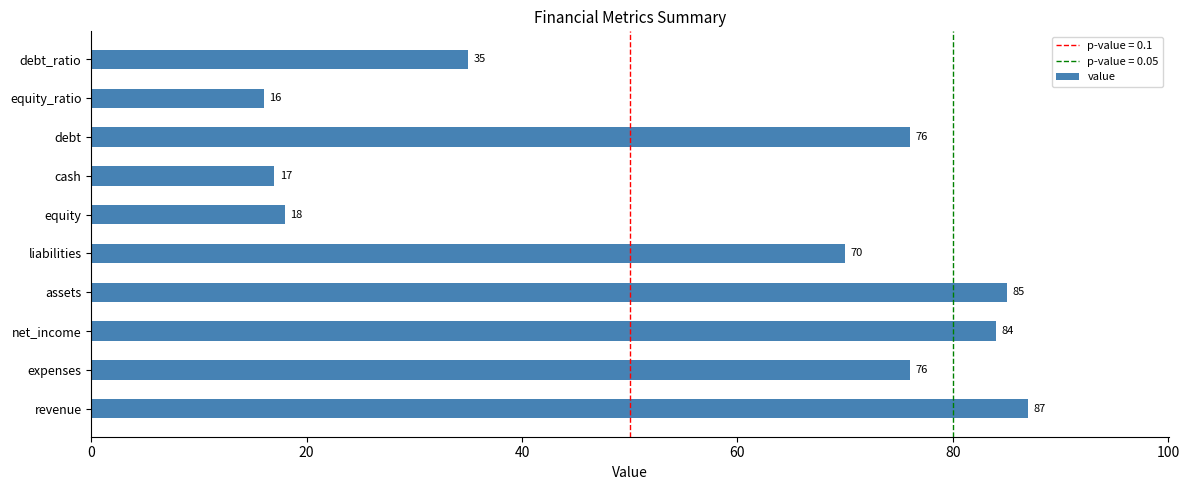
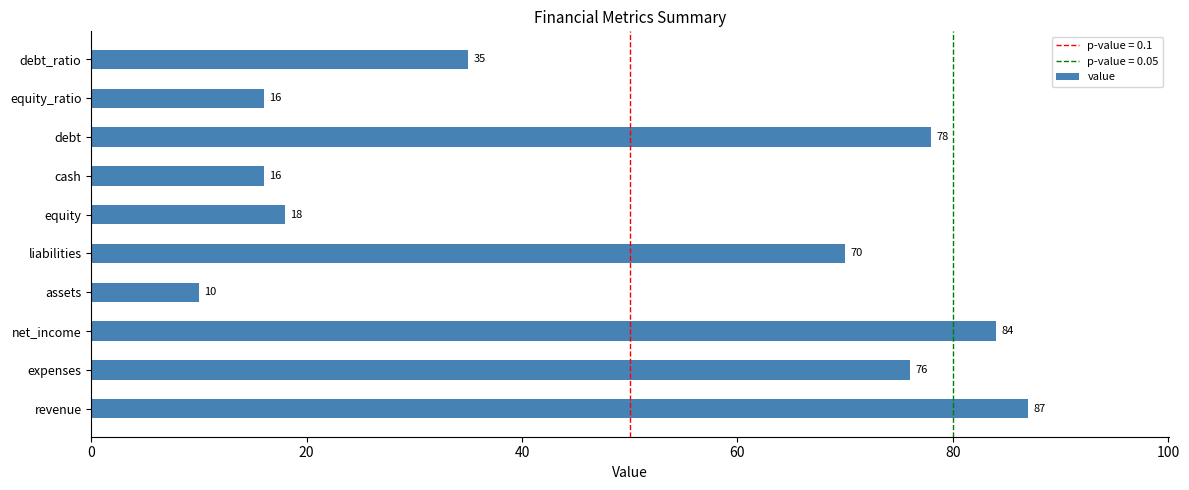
  {
    "debt_ratio": 35,
    "equity_ratio": 16,
-   "debt": 76,
-   "cash": 17,
+   "debt": 78,
+   "cash": 16,
    "equity": 18,
    "liabilities": 70,
-   "assets": 85,
+   "assets": 10,
    "net_income": 84,
    "expenses": 76,
    "revenue": 87
  }
